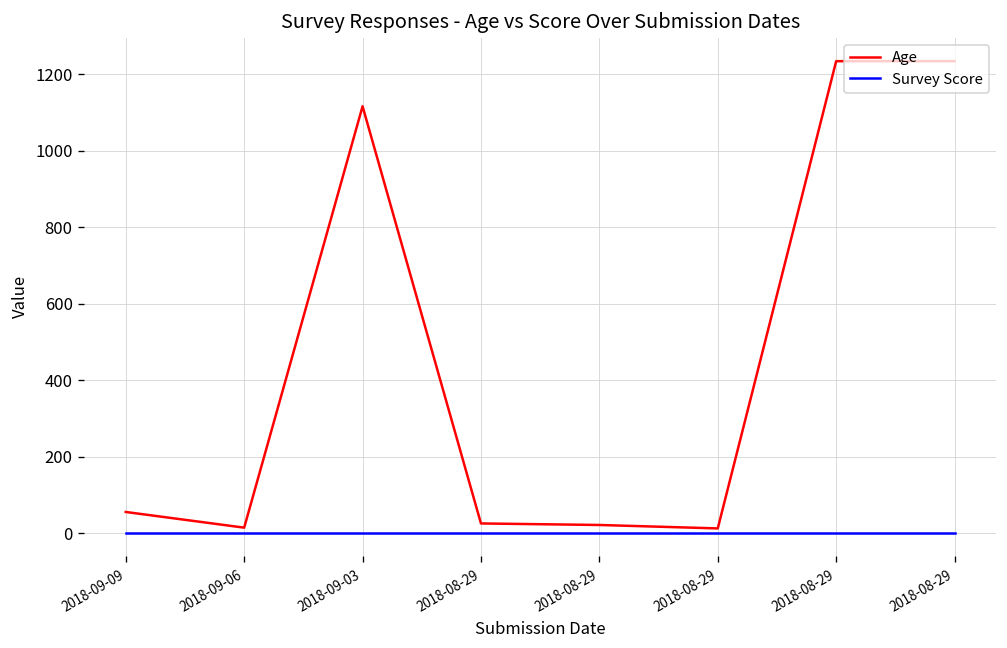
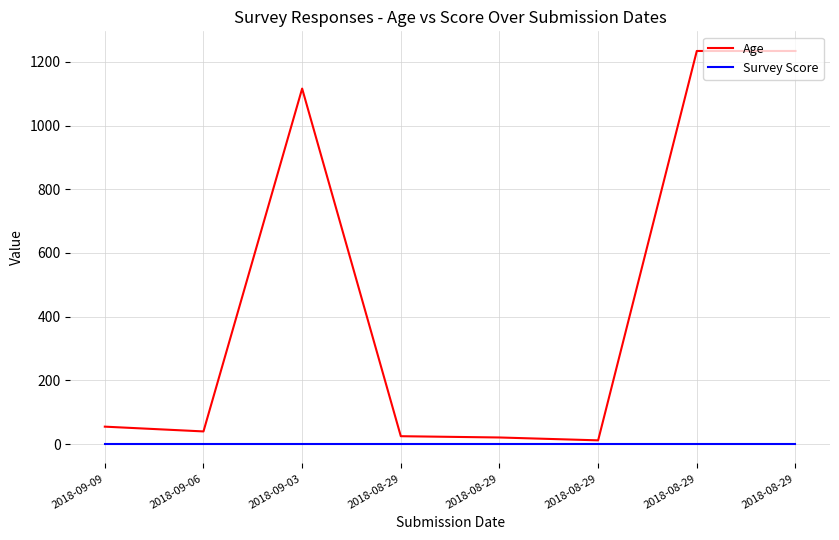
  {
    "Age": {
      "2018-09-09": 60,
-     "2018-09-06": 10,
+     "2018-09-06": 40,
      "2018-09-03": 1120
    },
    "Survey Score": {
      "2018-09-09": 0,
      "2018-09-06": 0,
      "2018-09-03": 0
    }
  }
